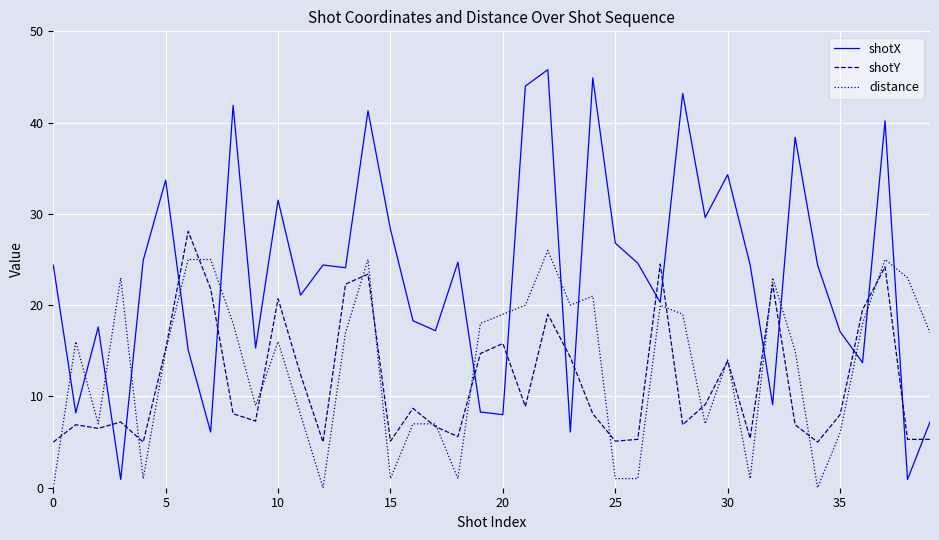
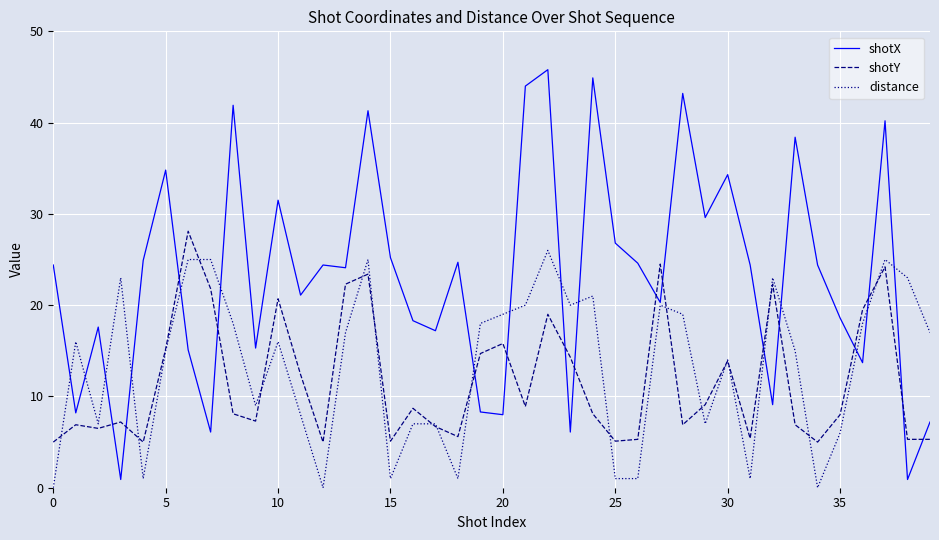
  {
    "shotX": {
      "0": 24,
-     "5": 34,
+     "5": 35,
      "10": 32,
-     "15": 28,
+     "15": 25,
      "20": 8,
      "25": 27,
      "30": 34,
-     "35": 17
+     "35": 19
    }
  }
